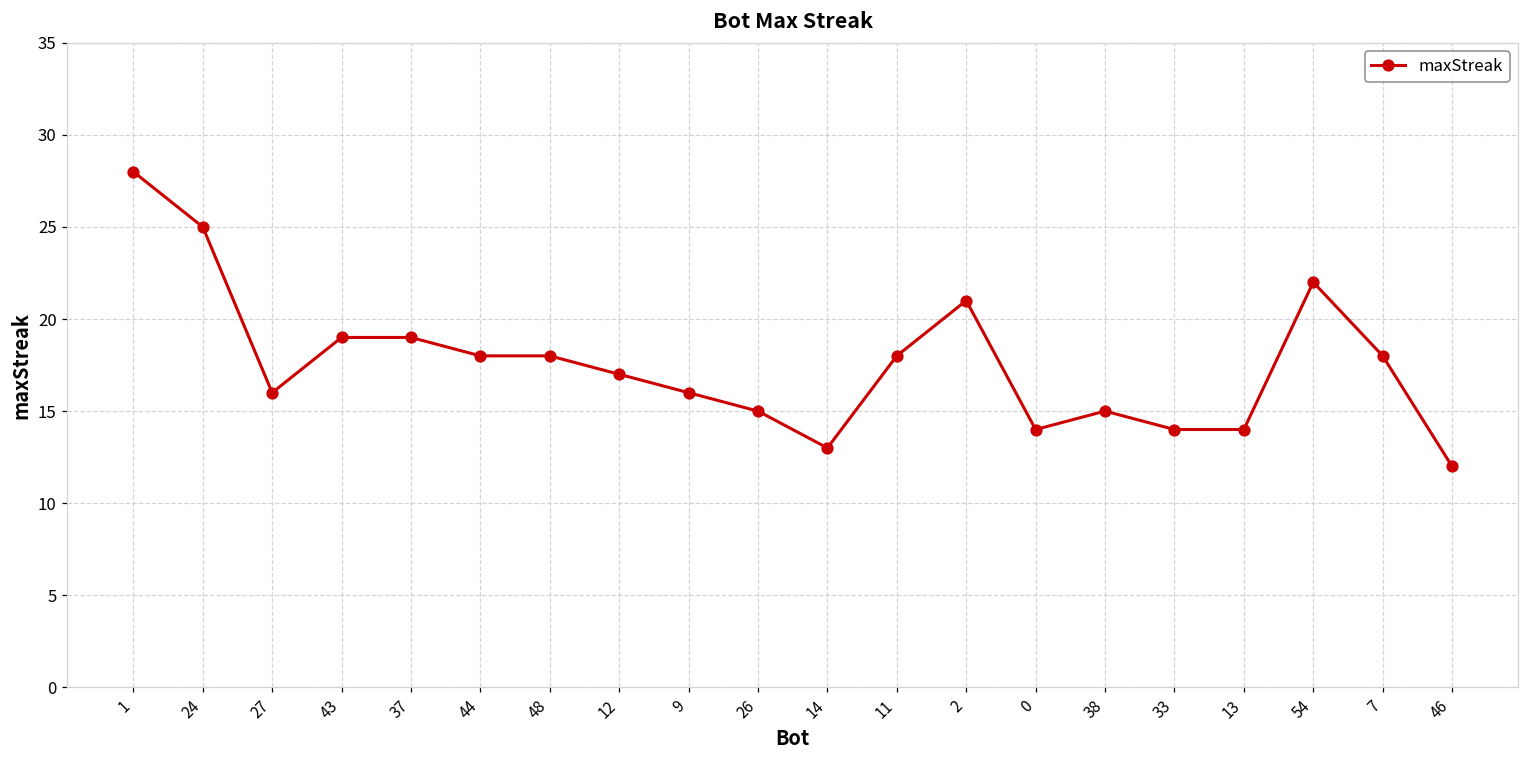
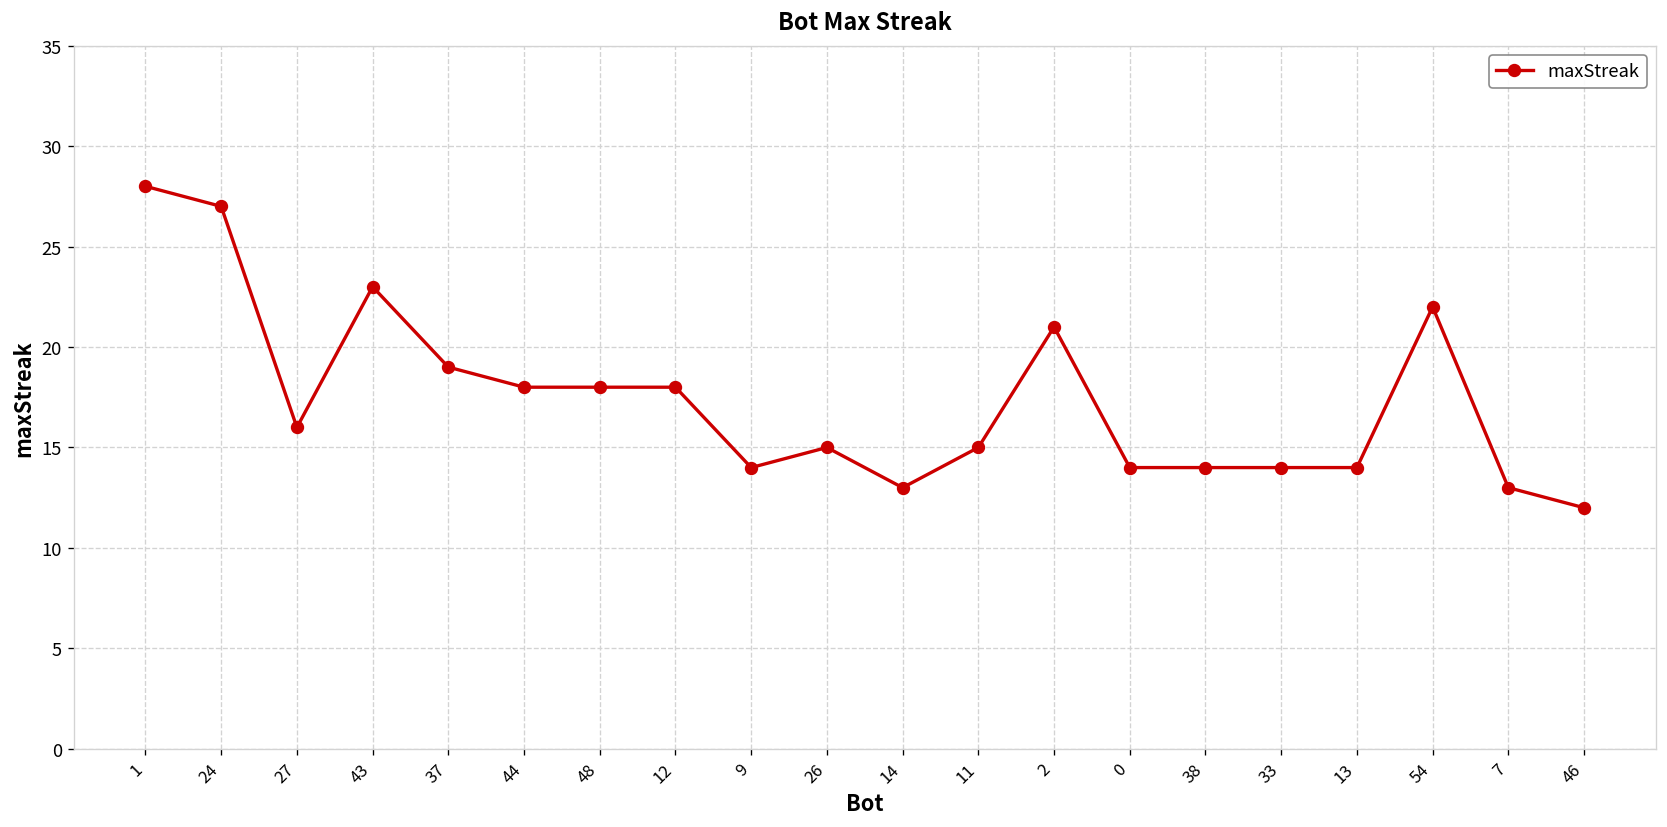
  {
    "1": 28,
-   "24": 25,
+   "24": 27,
    "27": 16,
-   "43": 19,
+   "43": 23,
    "37": 19,
    "44": 18,
    "48": 18,
-   "12": 17,
-   "9": 16,
+   "12": 18,
+   "9": 14,
    "26": 15,
    "14": 13,
-   "11": 18,
+   "11": 15,
    "2": 21,
    "0": 14,
-   "38": 15,
+   "38": 14,
    "33": 14,
    "13": 14,
    "54": 22,
-   "7": 18,
+   "7": 13,
    "46": 12
  }
